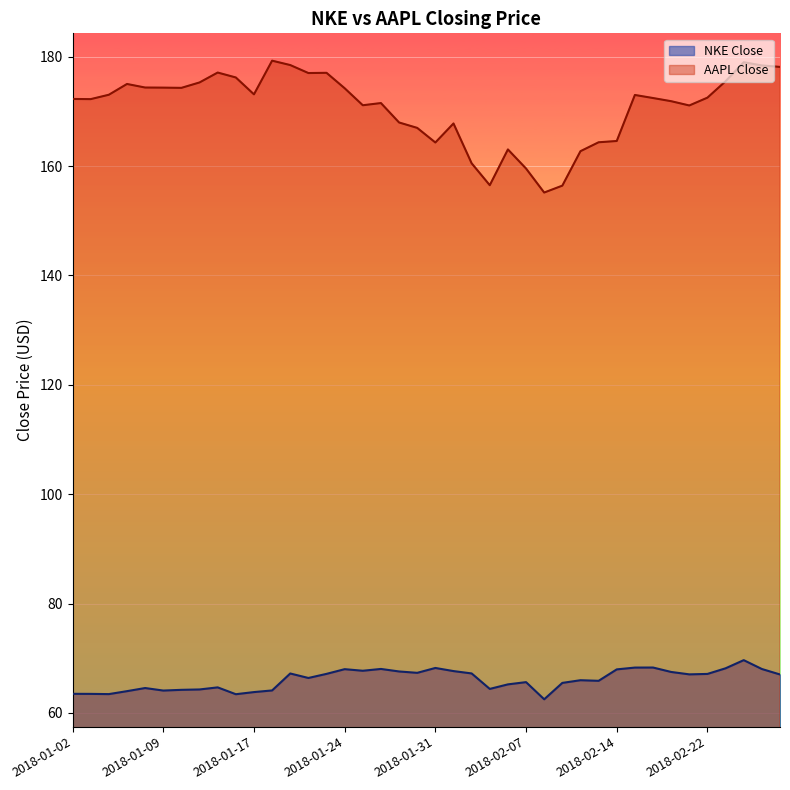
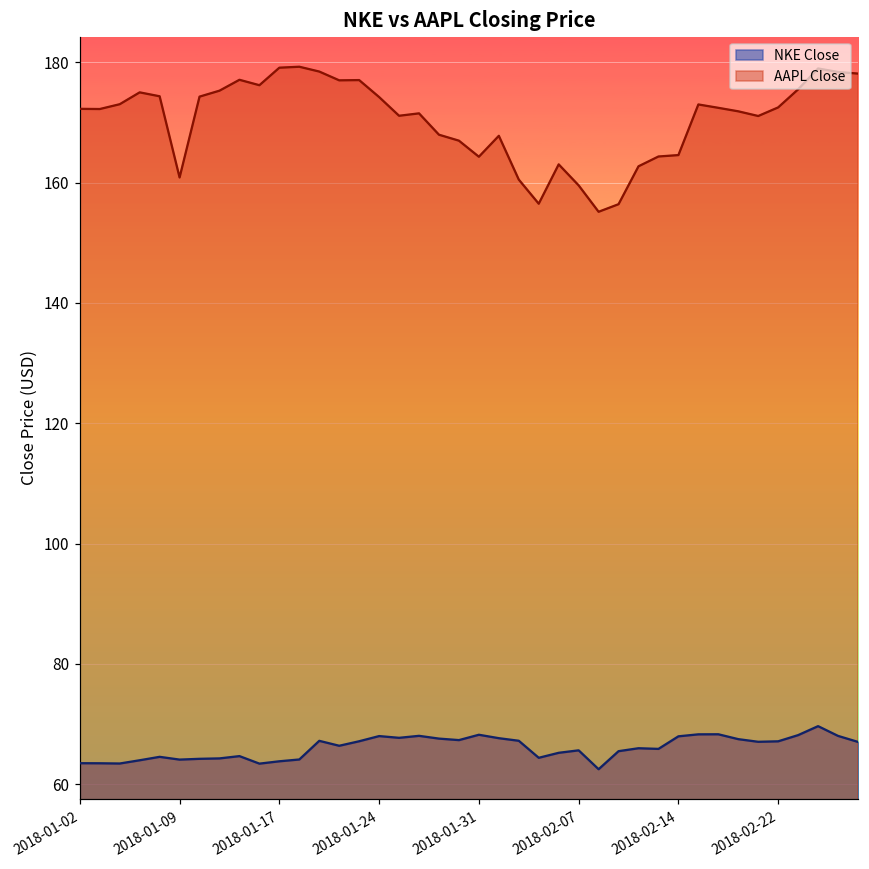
  {
    "NKE Close": {
      "2018-01-02": 63,
      "2018-01-09": 64,
      "2018-01-17": 64,
      "2018-01-24": 68,
      "2018-01-31": 68,
      "2018-02-07": 66,
      "2018-02-14": 68,
      "2018-02-22": 67
    },
    "AAPL Close": {
      "2018-01-02": 172,
-     "2018-01-09": 174,
-     "2018-01-17": 173,
+     "2018-01-09": 161,
+     "2018-01-17": 179,
      "2018-01-24": 174,
      "2018-01-31": 164,
      "2018-02-07": 160,
      "2018-02-14": 165,
      "2018-02-22": 173
    }
  }
